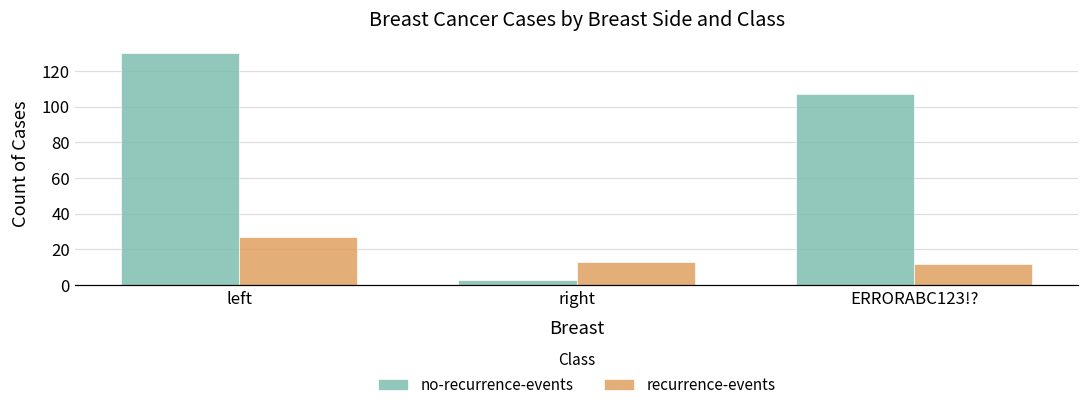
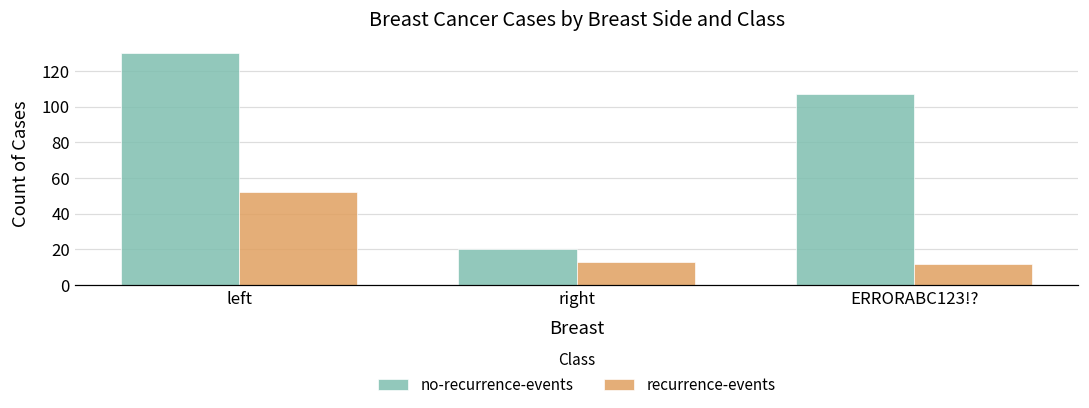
  {
    "no-recurrence-events": {
      "left": 130,
-     "right": 3,
+     "right": 20,
      "ERRORABC123!?": 107
    },
    "recurrence-events": {
-     "left": 27,
+     "left": 52,
      "right": 13,
      "ERRORABC123!?": 12
    }
  }
